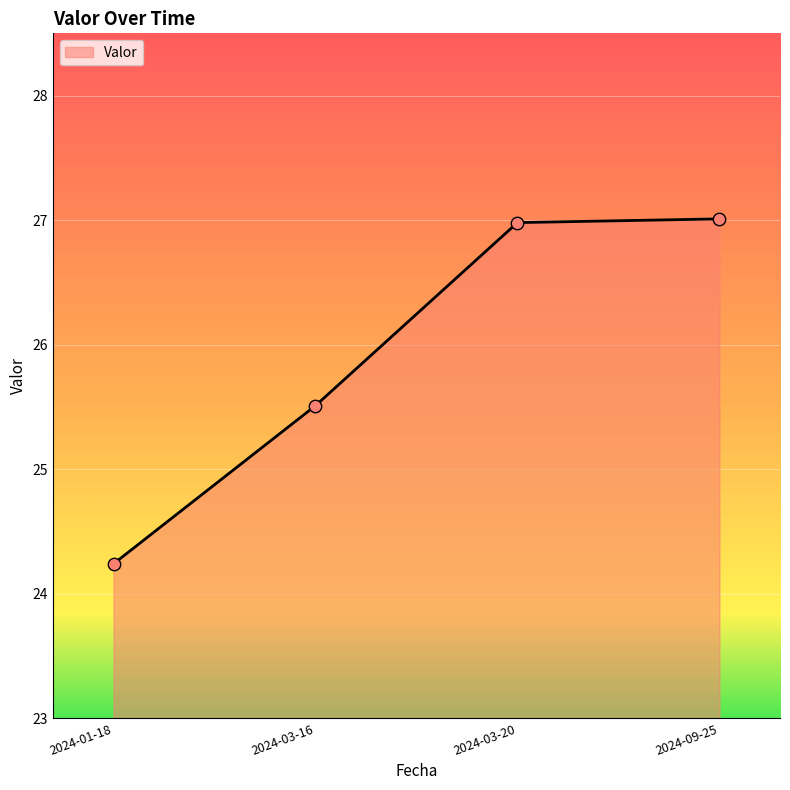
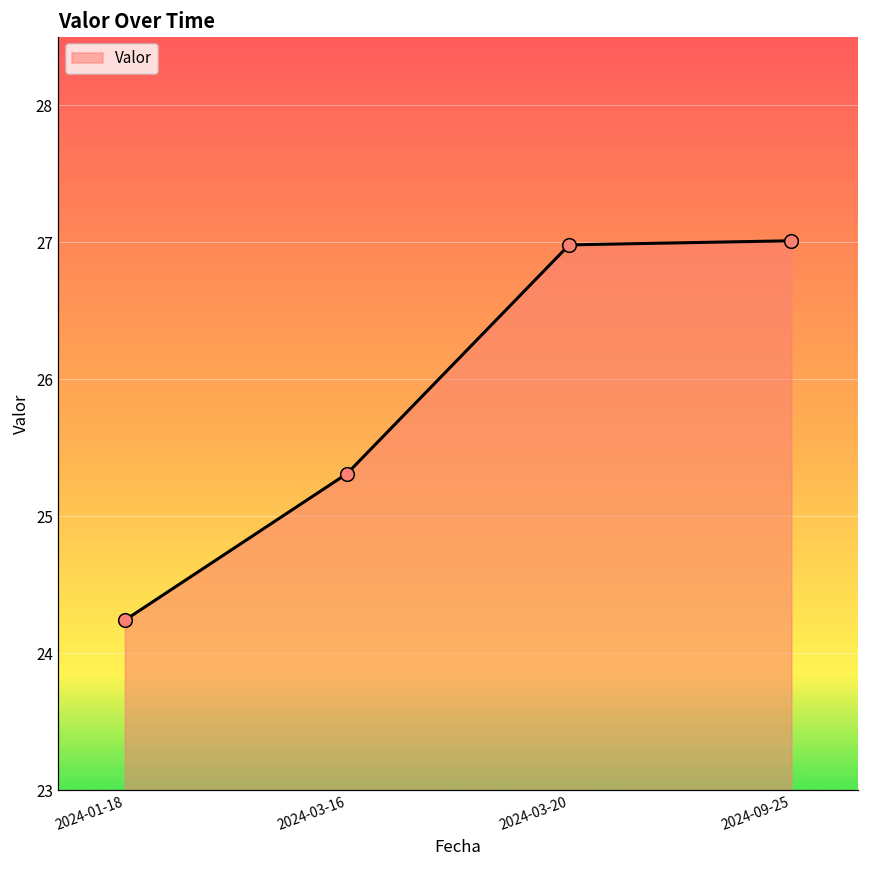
  {
    "2024-01-18": 24.24,
-   "2024-03-16": 25.51,
+   "2024-03-16": 25.31,
    "2024-03-20": 26.98,
    "2024-09-25": 27.01
  }
